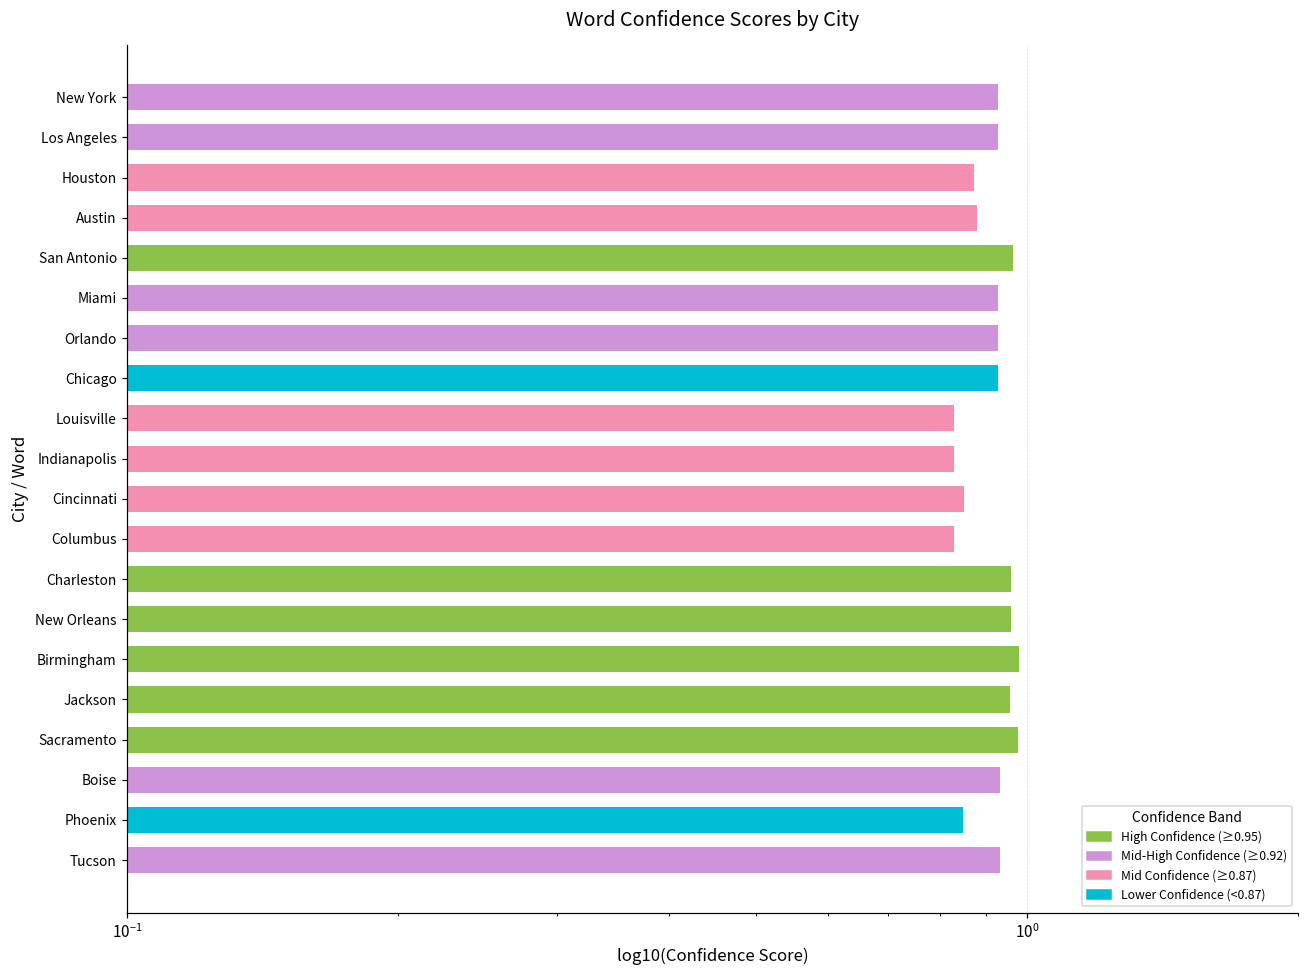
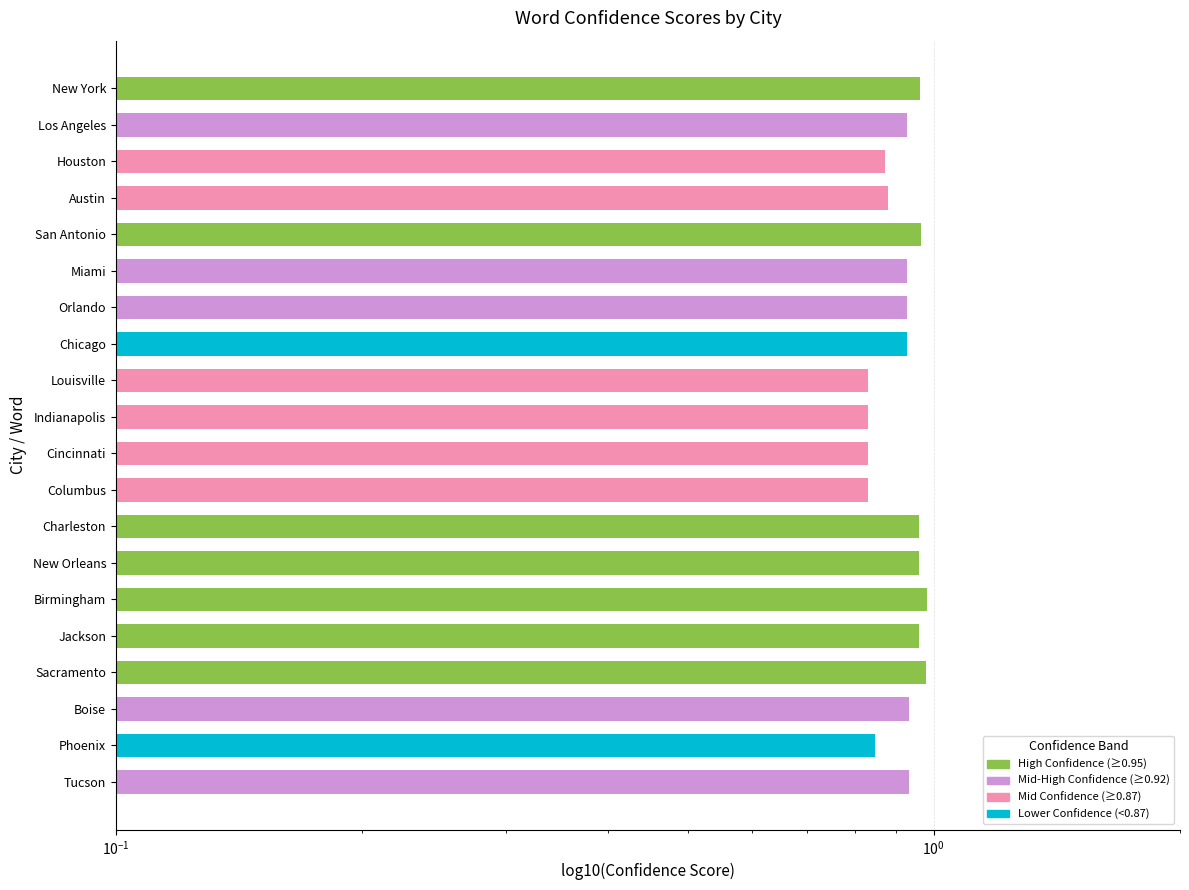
  {
-   "New York": 0.93,
+   "New York": 0.96,
    "Los Angeles": 0.93,
    "Houston": 0.87,
    "Austin": 0.88,
    "San Antonio": 0.96,
    "Miami": 0.93,
    "Orlando": 0.93,
    "Chicago": 0.93,
    "Louisville": 0.83,
    "Indianapolis": 0.83,
-   "Cincinnati": 0.85,
+   "Cincinnati": 0.83,
    "Columbus": 0.83,
    "Charleston": 0.96,
    "New Orleans": 0.96,
    "Birmingham": 0.98,
    "Jackson": 0.96,
    "Sacramento": 0.98,
    "Boise": 0.93,
    "Phoenix": 0.85,
    "Tucson": 0.93
  }
